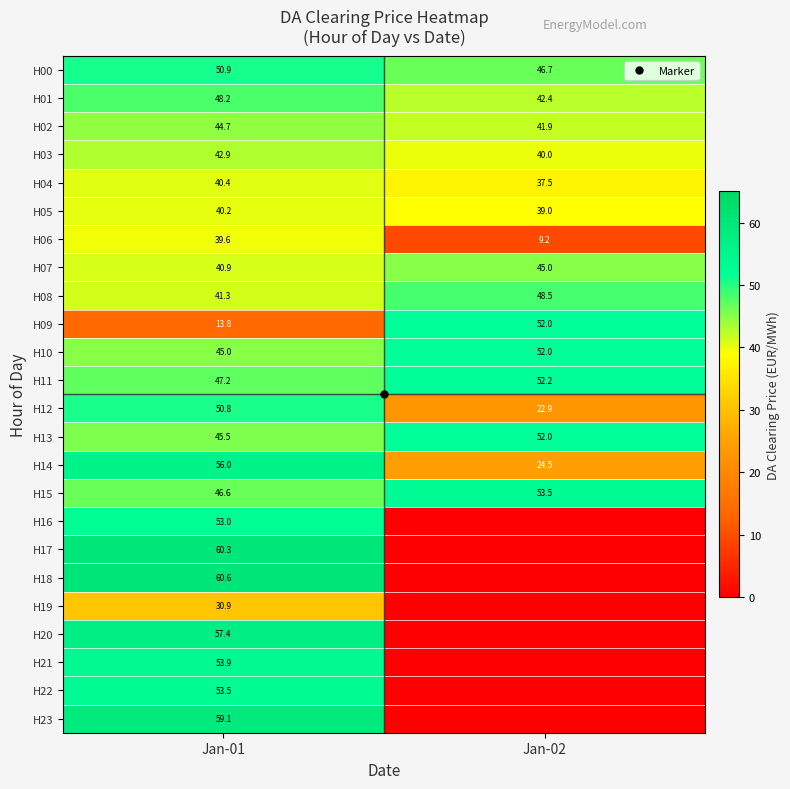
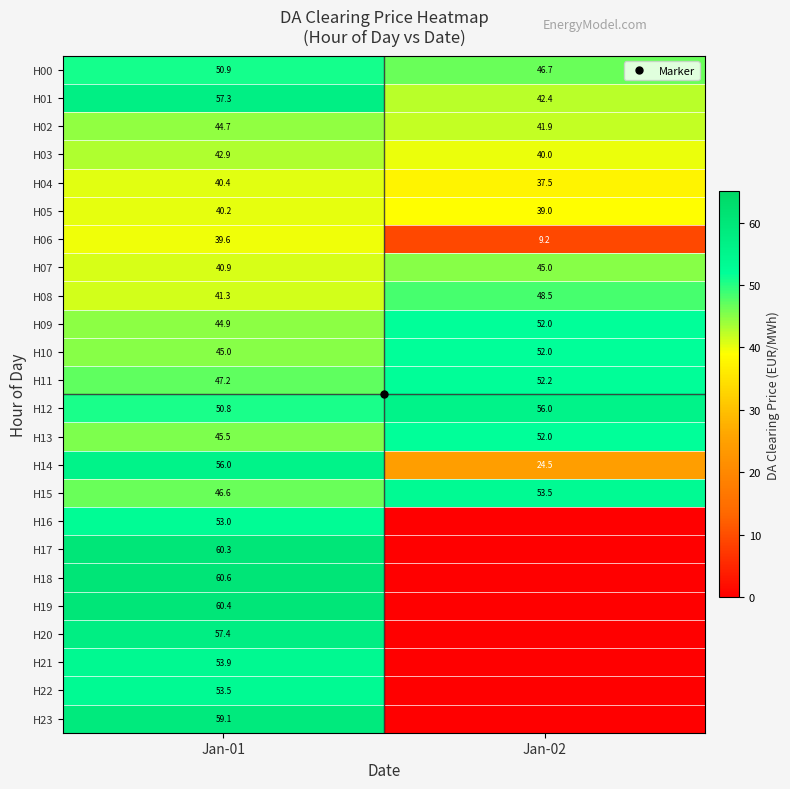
  {
    "H00": {
      "Jan-01": 50.9,
      "Jan-02": 46.7
    },
    "H01": {
-     "Jan-01": 48.2,
+     "Jan-01": 57.3,
      "Jan-02": 42.4
    },
    "H02": {
      "Jan-01": 44.7,
      "Jan-02": 41.9
    },
    "H03": {
      "Jan-01": 42.9,
      "Jan-02": 40.0
    },
    "H04": {
      "Jan-01": 40.4,
      "Jan-02": 37.5
    },
    "H05": {
      "Jan-01": 40.2,
      "Jan-02": 39.0
    },
    "H06": {
      "Jan-01": 39.6,
      "Jan-02": 9.2
    },
    "H07": {
      "Jan-01": 40.9,
      "Jan-02": 45.0
    },
    "H08": {
      "Jan-01": 41.3,
      "Jan-02": 48.5
    },
    "H09": {
-     "Jan-01": 13.8,
+     "Jan-01": 44.9,
      "Jan-02": 52.0
    },
    "H10": {
      "Jan-01": 45.0,
      "Jan-02": 52.0
    },
    "H11": {
      "Jan-01": 47.2,
      "Jan-02": 52.2
    },
    "H12": {
      "Jan-01": 50.8,
-     "Jan-02": 22.9
+     "Jan-02": 56.0
    },
    "H13": {
      "Jan-01": 45.5,
      "Jan-02": 52.0
    },
    "H14": {
      "Jan-01": 56.0,
      "Jan-02": 24.5
    },
    "H15": {
      "Jan-01": 46.6,
      "Jan-02": 53.5
    },
    "H16": {
      "Jan-01": 53.0
    },
    "H17": {
      "Jan-01": 60.3
    },
    "H18": {
      "Jan-01": 60.6
    },
    "H19": {
-     "Jan-01": 30.9
+     "Jan-01": 60.4
    },
    "H20": {
      "Jan-01": 57.4
    },
    "H21": {
      "Jan-01": 53.9
    },
    "H22": {
      "Jan-01": 53.5
    },
    "H23": {
      "Jan-01": 59.1
    }
  }
